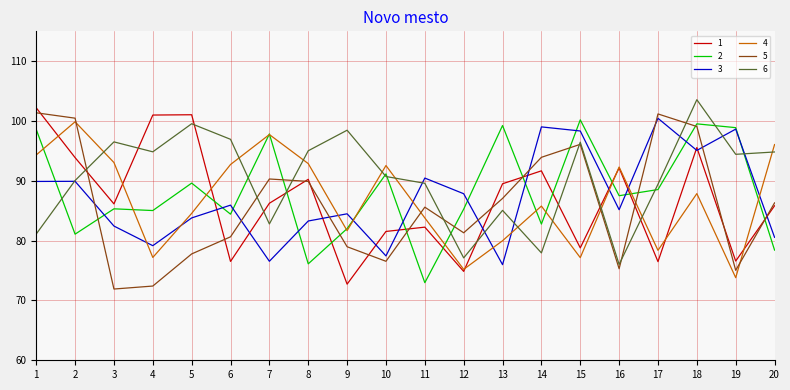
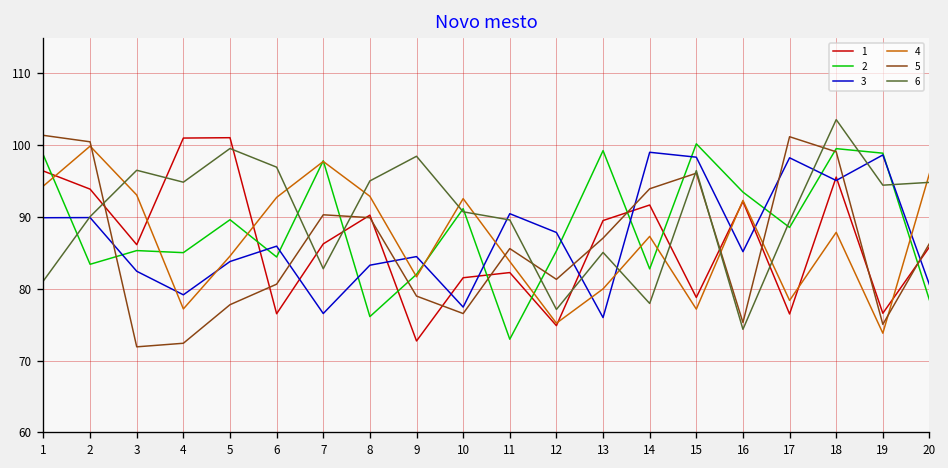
  {
    "1": {
-     "1": 102,
+     "1": 96,
      "2": 94,
      "3": 86,
      "4": 101,
      "5": 101,
      "6": 77,
      "7": 86,
      "9": 73,
      "10": 82,
      "11": 82,
      "13": 90,
      "14": 92,
      "15": 79,
      "17": 76,
      "18": 96,
      "19": 77,
      "20": 86
    },
    "2": {
      "1": 99,
-     "2": 81,
+     "2": 83,
      "3": 85,
      "4": 85,
      "5": 90,
      "6": 84,
      "8": 76,
      "10": 91,
      "11": 73,
      "12": 85,
      "13": 99,
      "14": 83,
      "15": 100,
-     "16": 88,
+     "16": 93,
      "17": 89,
      "18": 100,
      "20": 78
    },
    "3": {
      "1": 90,
      "3": 82,
      "4": 79,
      "5": 84,
      "6": 86,
      "7": 77,
      "8": 83,
      "9": 84,
      "10": 77,
      "11": 90,
      "12": 88,
      "13": 76,
      "14": 99,
      "15": 98,
      "16": 85,
-     "17": 100,
+     "17": 98,
      "18": 95,
      "20": 81
    },
    "4": {
      "1": 94,
      "2": 100,
      "3": 93,
      "4": 77,
      "5": 85,
      "6": 93,
      "8": 93,
      "10": 93,
      "11": 84,
      "13": 80,
-     "14": 86,
+     "14": 87,
      "15": 77,
      "17": 78,
      "18": 88,
      "19": 74,
      "20": 96
    },
    "5": {
      "1": 101,
      "2": 100,
      "3": 72,
      "4": 72,
      "5": 78,
      "6": 81,
      "7": 90,
      "9": 79,
      "10": 77,
      "11": 86,
      "12": 81,
      "13": 87,
      "14": 94,
      "16": 75,
      "17": 101,
      "18": 99,
      "19": 75,
      "20": 86
    },
    "6": {
      "1": 81,
      "3": 97,
      "4": 95,
      "5": 100,
      "6": 97,
      "7": 83,
      "8": 95,
      "9": 98,
      "10": 91,
      "11": 90,
      "12": 77,
      "13": 85,
      "14": 78,
-     "16": 76,
+     "16": 74,
      "17": 89,
      "18": 104,
      "19": 94,
      "20": 95
    }
  }
